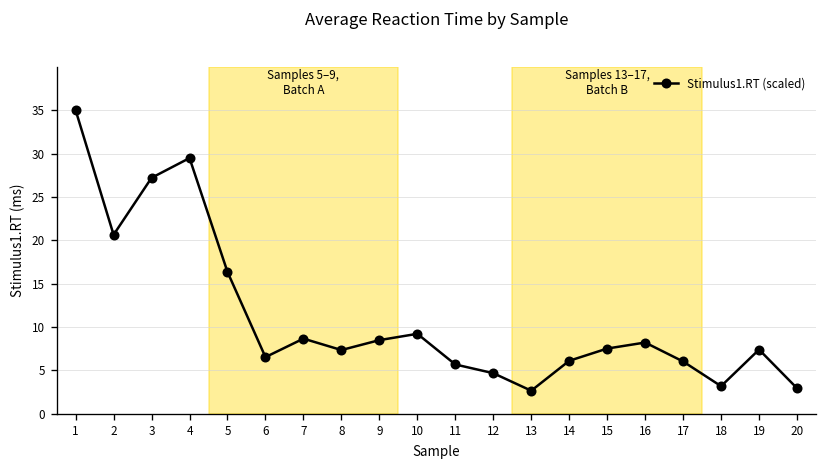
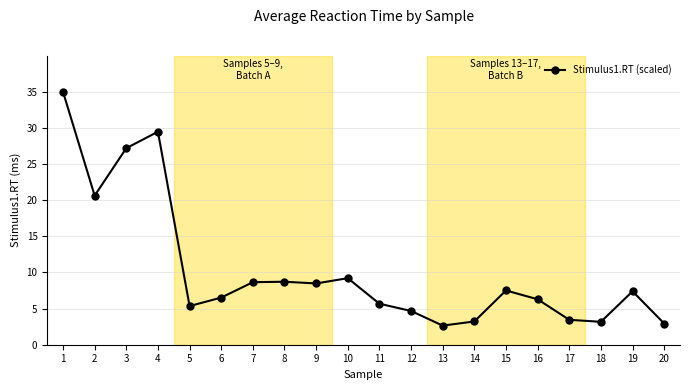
  {
    "1": 35,
    "2": 21,
    "3": 27,
    "4": 29,
-   "5": 16,
+   "5": 5,
    "6": 7,
    "7": 9,
-   "8": 7,
+   "8": 9,
    "9": 8,
    "10": 9,
    "11": 6,
    "12": 5,
    "13": 3,
-   "14": 6,
+   "14": 3,
    "15": 8,
-   "16": 8,
-   "17": 6,
+   "16": 6,
+   "17": 3,
    "18": 3,
    "19": 7,
    "20": 3
  }
